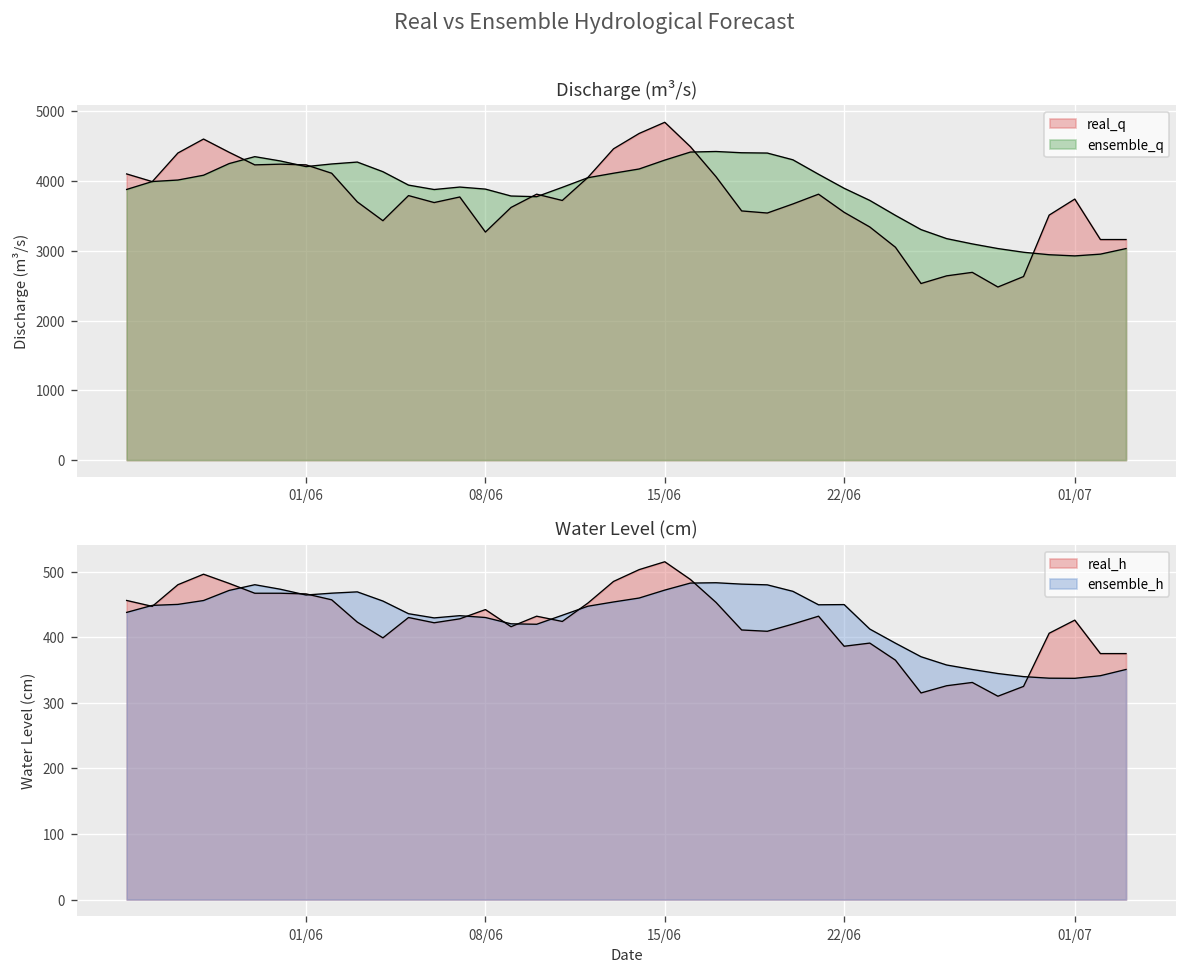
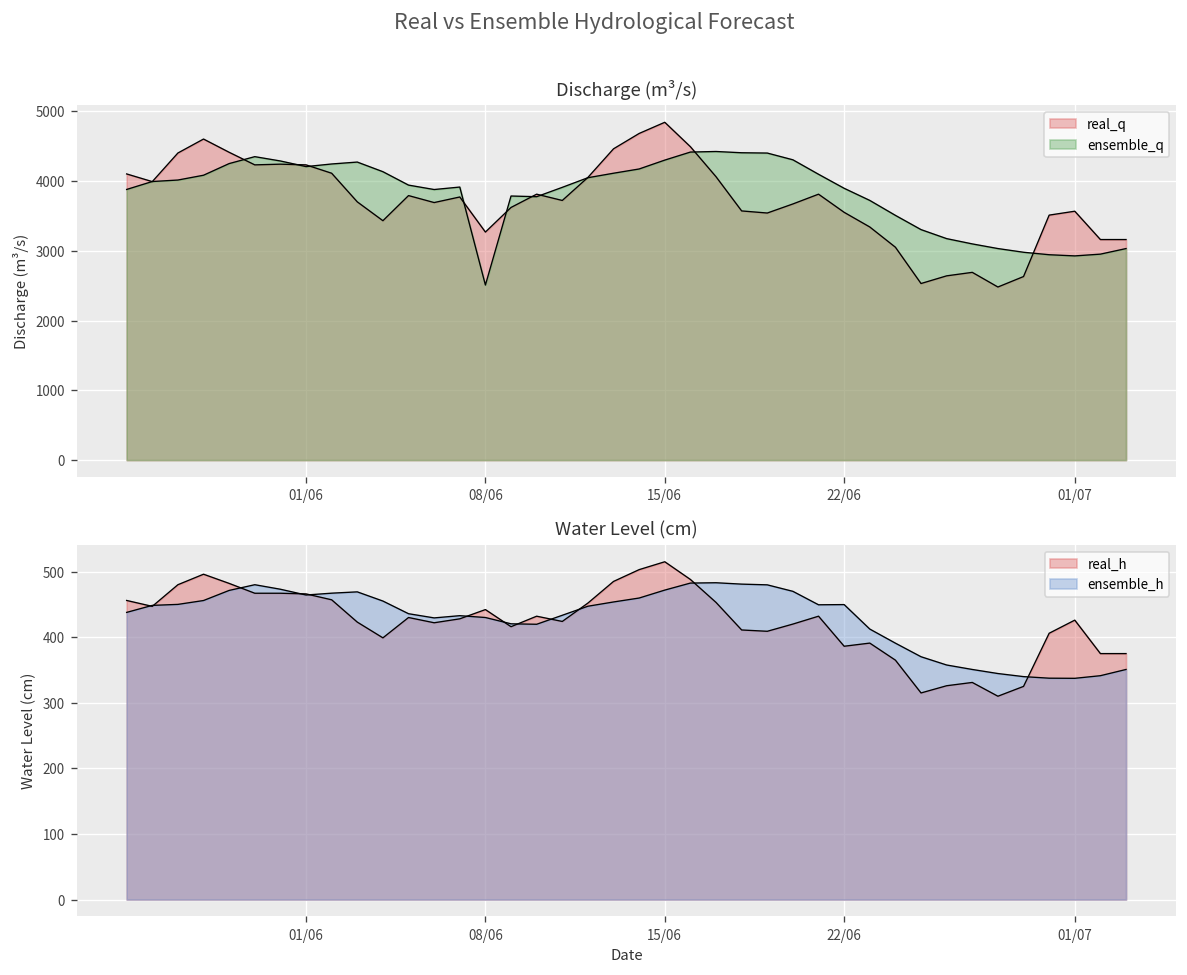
  {
    "Discharge (m³/s)": {
      "real_q": {
        "08/06": 3300,
        "15/06": 4800,
        "22/06": 3600,
-       "01/07": 3700
+       "01/07": 3600
      },
      "ensemble_q": {
-       "08/06": 3900,
+       "08/06": 2500,
        "15/06": 4300,
        "22/06": 3900,
        "01/07": 2900
      }
    },
    "Water Level (cm)": {
      "real_h": {
        "08/06": 440,
        "15/06": 520,
        "22/06": 390,
        "01/07": 430
      },
      "ensemble_h": {
        "08/06": 430,
        "15/06": 470,
        "22/06": 450,
        "01/07": 340
      }
    }
  }
